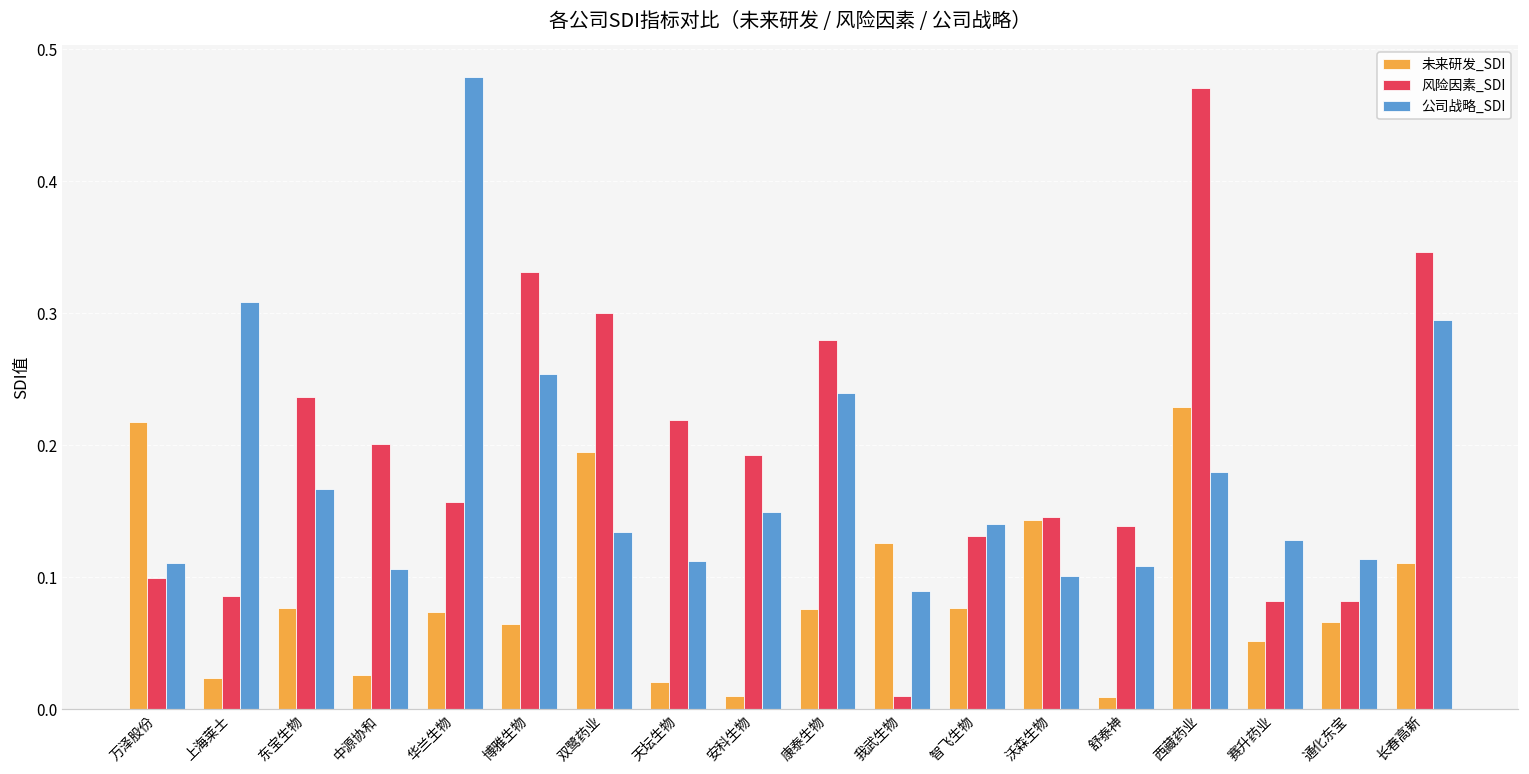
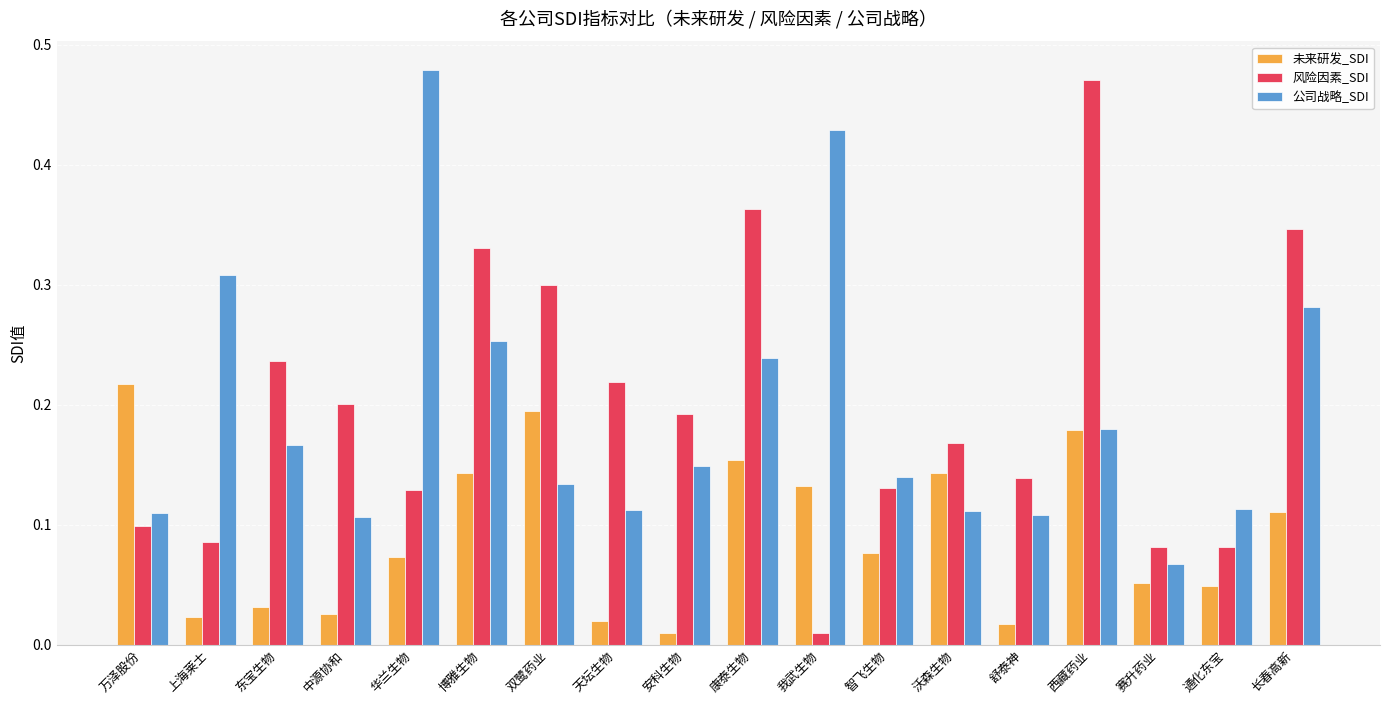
  {
    "未来研发_SDI": {
      "万泽股份": 0.217,
      "上海莱士": 0.023,
-     "东宝生物": 0.076,
+     "东宝生物": 0.031,
      "中源协和": 0.026,
      "华兰生物": 0.073,
-     "博雅生物": 0.064,
+     "博雅生物": 0.143,
      "双鹭药业": 0.195,
      "天坛生物": 0.020,
      "安科生物": 0.010,
-     "康泰生物": 0.075,
-     "我武生物": 0.126,
+     "康泰生物": 0.154,
+     "我武生物": 0.132,
      "智飞生物": 0.077,
      "沃森生物": 0.143,
-     "舒泰神": 0.009,
-     "西藏药业": 0.228,
+     "舒泰神": 0.017,
+     "西藏药业": 0.179,
      "赛升药业": 0.051,
-     "通化东宝": 0.066,
+     "通化东宝": 0.049,
      "长春高新": 0.110
    },
    "风险因素_SDI": {
      "万泽股份": 0.099,
      "上海莱士": 0.085,
      "东宝生物": 0.236,
      "中源协和": 0.200,
-     "华兰生物": 0.156,
+     "华兰生物": 0.129,
      "博雅生物": 0.331,
      "双鹭药业": 0.300,
      "天坛生物": 0.219,
      "安科生物": 0.193,
-     "康泰生物": 0.280,
+     "康泰生物": 0.363,
      "我武生物": 0.009,
      "智飞生物": 0.131,
-     "沃森生物": 0.145,
+     "沃森生物": 0.168,
      "舒泰神": 0.138,
      "西藏药业": 0.470,
      "赛升药业": 0.081,
      "通化东宝": 0.081,
      "长春高新": 0.346
    },
    "公司战略_SDI": {
      "万泽股份": 0.110,
      "上海莱士": 0.308,
      "东宝生物": 0.166,
      "中源协和": 0.106,
      "华兰生物": 0.479,
      "博雅生物": 0.253,
      "双鹭药业": 0.134,
      "天坛生物": 0.112,
      "安科生物": 0.149,
      "康泰生物": 0.239,
-     "我武生物": 0.089,
+     "我武生物": 0.429,
      "智飞生物": 0.140,
-     "沃森生物": 0.100,
+     "沃森生物": 0.111,
      "舒泰神": 0.108,
      "西藏药业": 0.180,
-     "赛升药业": 0.128,
+     "赛升药业": 0.067,
      "通化东宝": 0.113,
-     "长春高新": 0.294
+     "长春高新": 0.282
    }
  }
